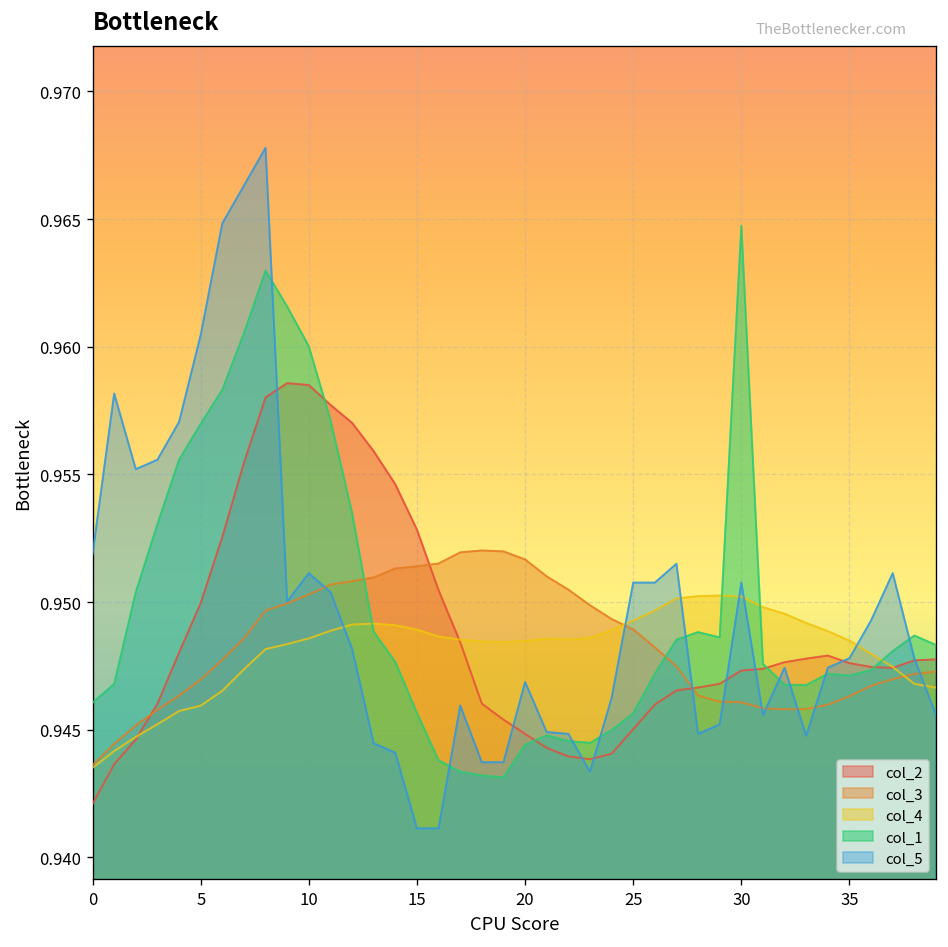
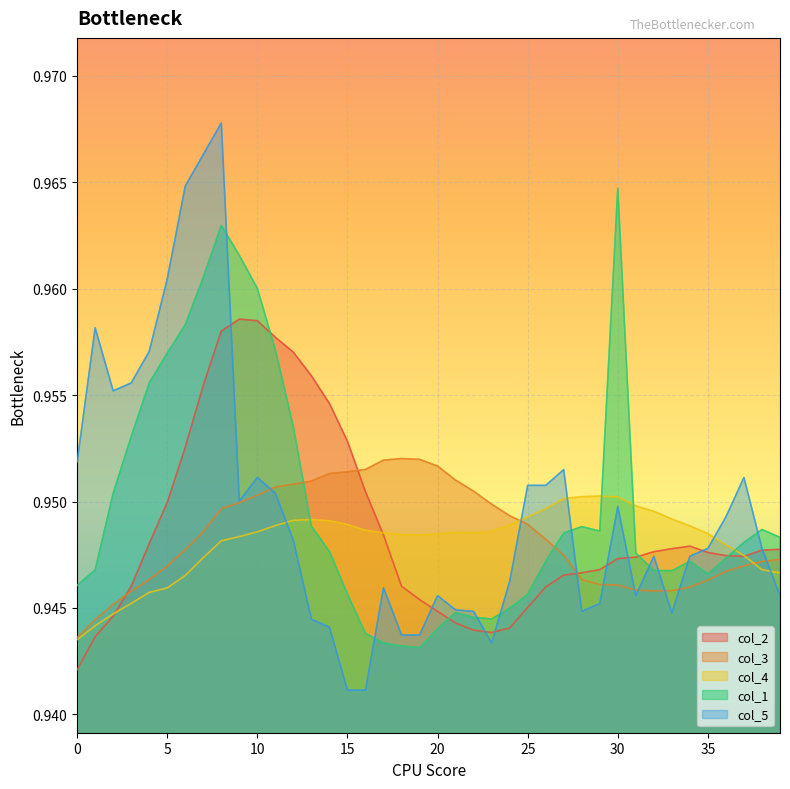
  {
    "col_1": {
      "0": 0.9461,
      "5": 0.9570,
      "10": 0.9600,
      "15": 0.9457,
-     "20": 0.9444,
+     "20": 0.9440,
      "25": 0.9456,
      "30": 0.9647,
-     "35": 0.9471
+     "35": 0.9466
    },
    "col_5": {
      "0": 0.9519,
      "5": 0.9605,
      "10": 0.9511,
      "15": 0.9411,
-     "20": 0.9469,
+     "20": 0.9456,
      "25": 0.9508,
-     "30": 0.9508,
+     "30": 0.9498,
      "35": 0.9478
    }
  }
